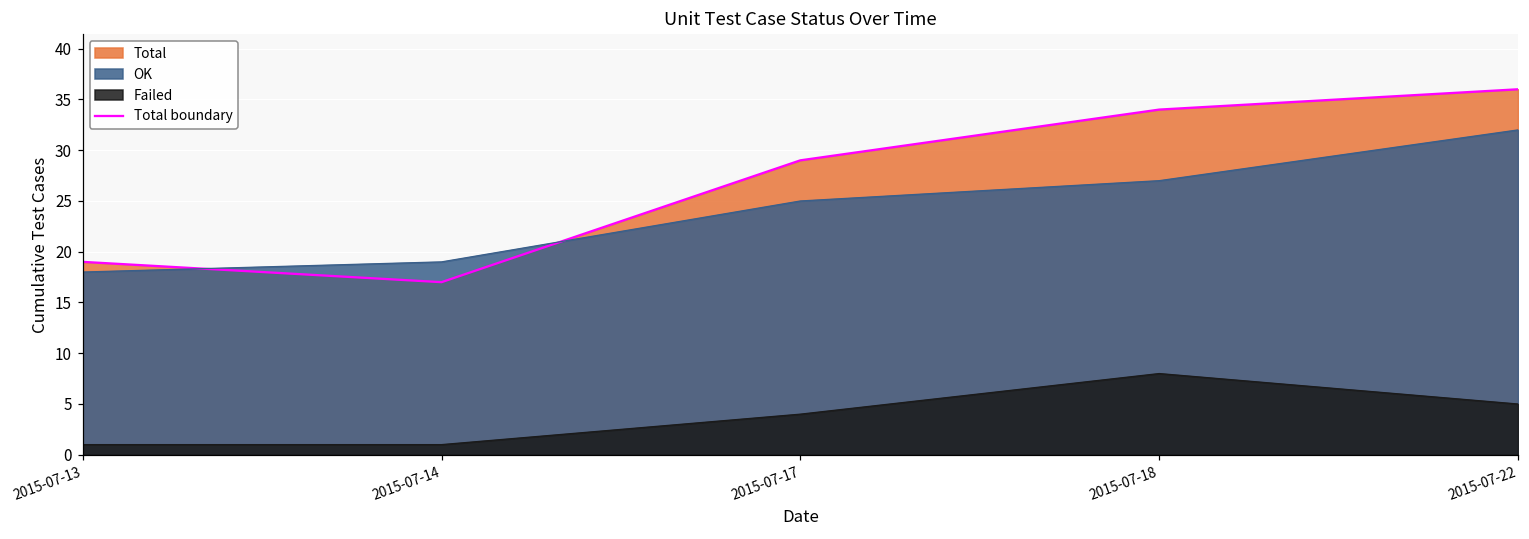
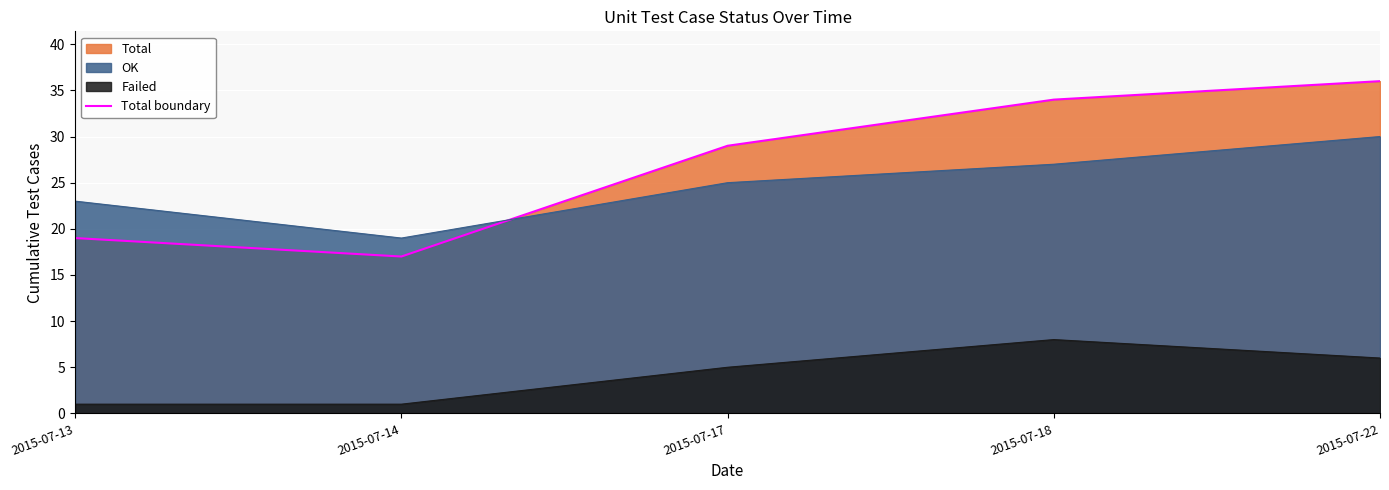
  {
    "Total": {
      "2015-07-13": 19,
      "2015-07-14": 17,
      "2015-07-17": 29,
      "2015-07-18": 34,
      "2015-07-22": 36
    },
    "OK": {
-     "2015-07-13": 18,
+     "2015-07-13": 23,
      "2015-07-14": 19,
      "2015-07-17": 25,
      "2015-07-18": 27,
-     "2015-07-22": 32
+     "2015-07-22": 30
    },
    "Failed": {
      "2015-07-13": 1,
      "2015-07-14": 1,
-     "2015-07-17": 4,
+     "2015-07-17": 5,
      "2015-07-18": 8,
-     "2015-07-22": 5
+     "2015-07-22": 6
    }
  }
